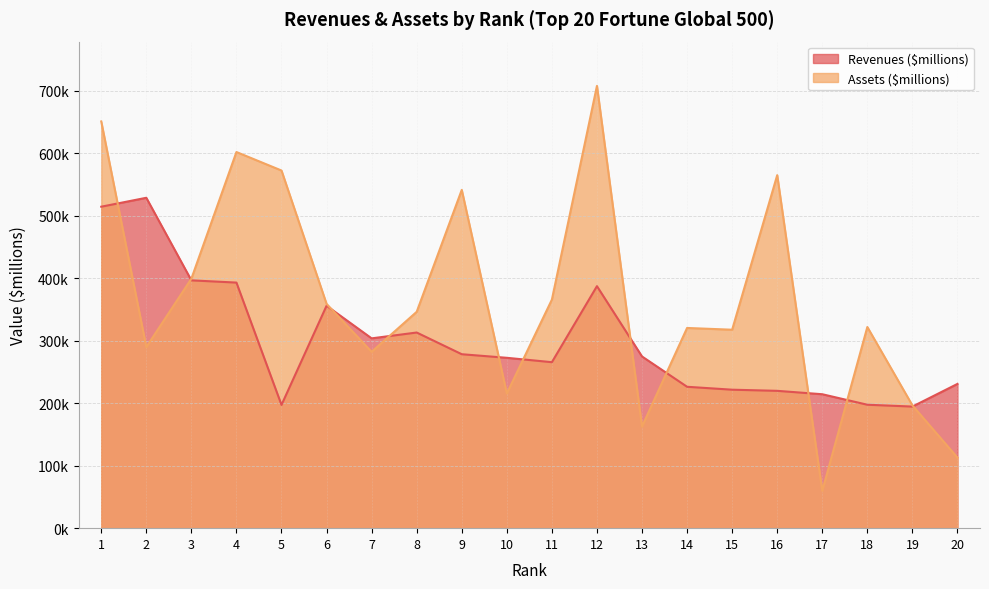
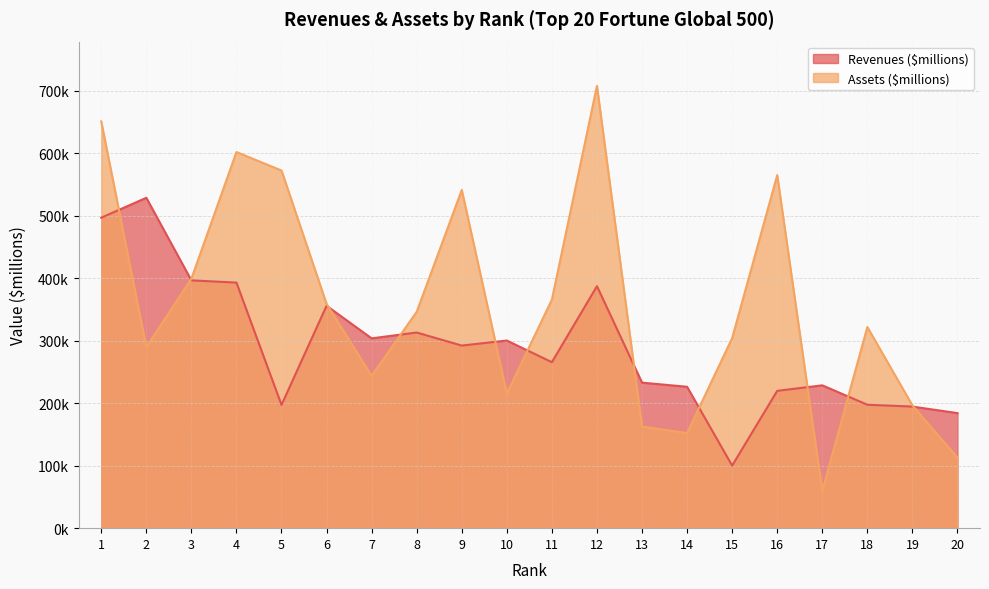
  {
    "Revenues ($millions)": {
-     "1": 510000,
+     "1": 500000,
      "2": 530000,
      "4": 390000,
      "5": 200000,
      "7": 300000,
      "8": 310000,
-     "9": 280000,
-     "10": 270000,
+     "9": 290000,
+     "10": 300000,
      "11": 270000,
      "12": 390000,
-     "13": 270000,
+     "13": 230000,
      "14": 230000,
-     "15": 220000,
+     "15": 100000,
      "16": 220000,
-     "17": 210000,
+     "17": 230000,
      "18": 200000,
-     "20": 230000
+     "20": 180000
    },
    "Assets ($millions)": {
      "1": 650000,
      "2": 290000,
      "4": 600000,
      "5": 570000,
-     "7": 280000,
+     "7": 240000,
      "8": 350000,
      "9": 540000,
      "10": 220000,
      "11": 370000,
      "12": 710000,
      "13": 160000,
-     "14": 320000,
-     "15": 320000,
+     "14": 150000,
+     "15": 300000,
      "16": 560000,
      "17": 60000,
      "18": 320000,
      "20": 110000
    }
  }
